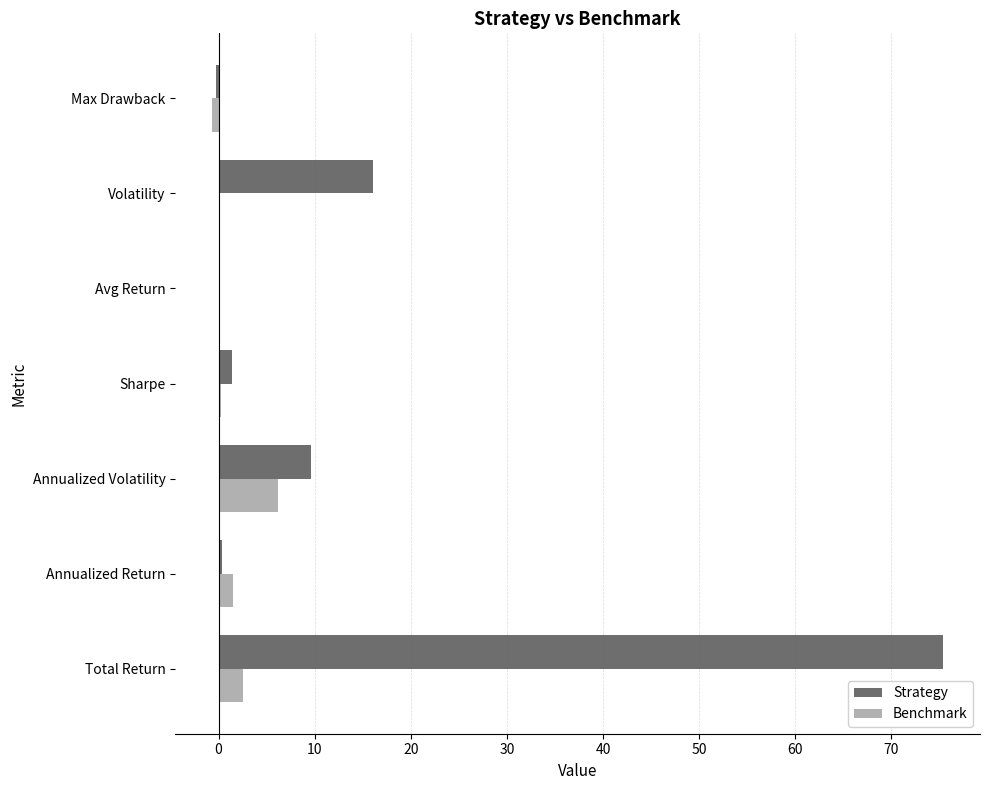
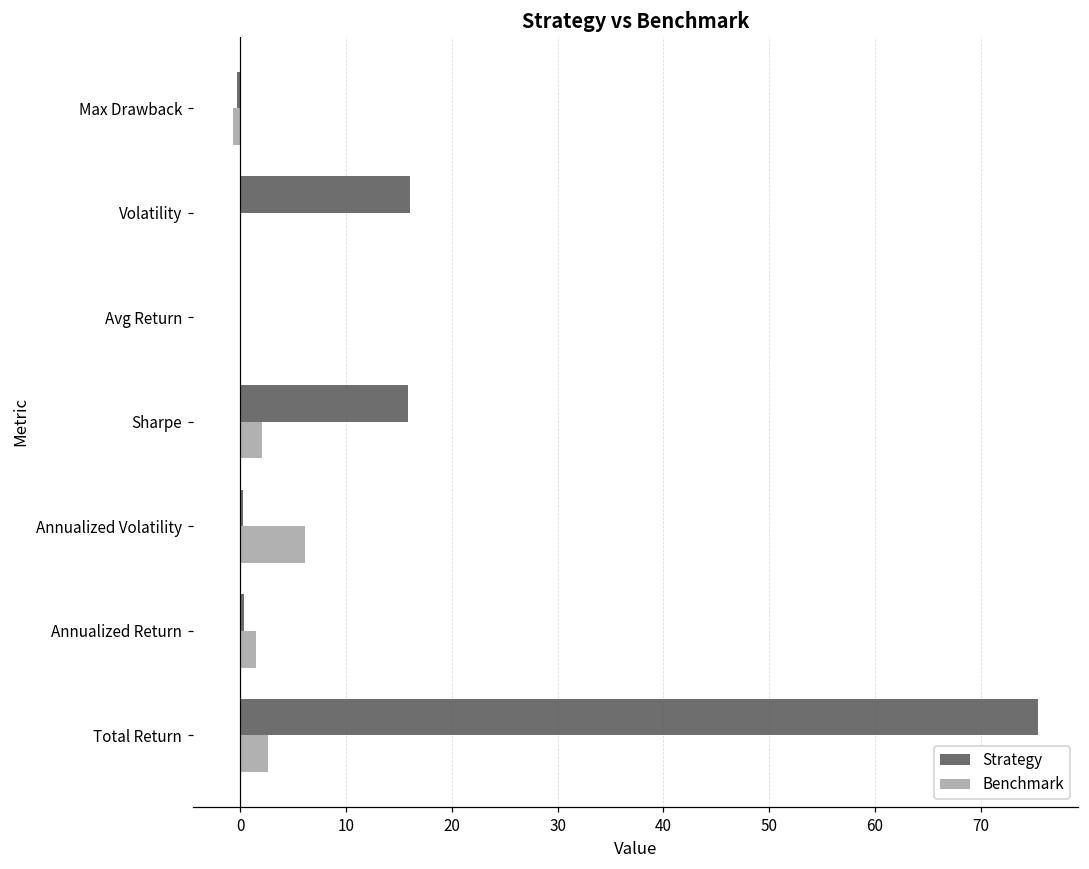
  {
    "Strategy": {
      "Max Drawback": 0,
      "Volatility": 16,
-     "Sharpe": 1,
-     "Annualized Volatility": 10,
+     "Sharpe": 16,
+     "Annualized Volatility": 0,
      "Annualized Return": 0,
      "Total Return": 75
    },
    "Benchmark": {
      "Max Drawback": -1,
-     "Sharpe": 0,
+     "Sharpe": 2,
      "Annualized Volatility": 6,
      "Annualized Return": 2,
      "Total Return": 3
    }
  }
